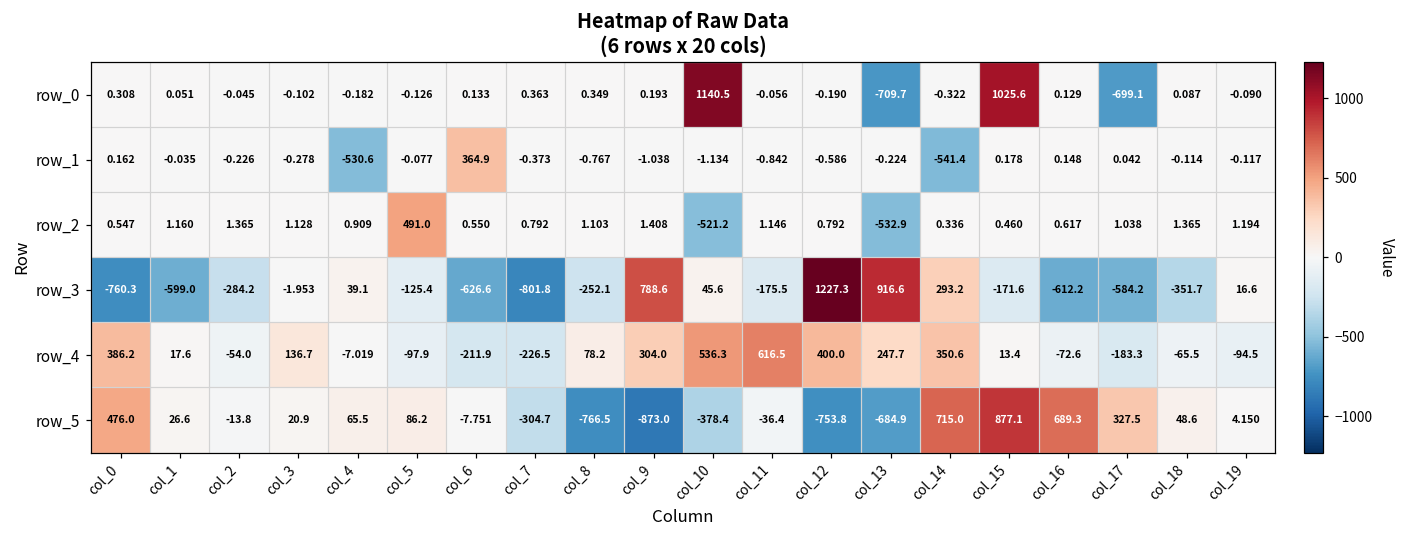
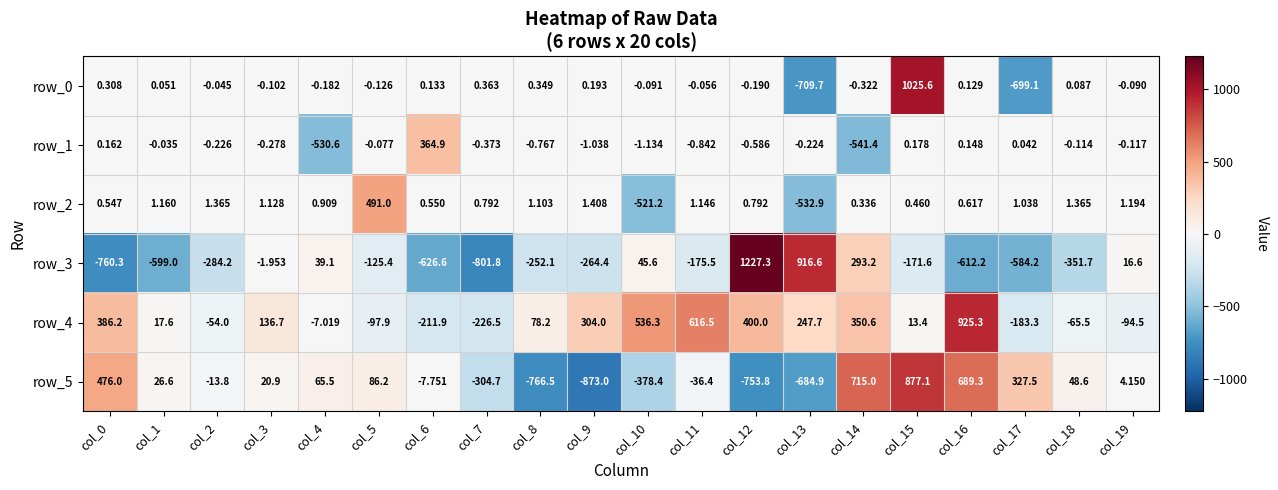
  {
    "row_0": {
      "col_0": 0.308,
      "col_1": 0.051,
      "col_2": -0.045,
      "col_3": -0.102,
      "col_4": -0.182,
      "col_5": -0.126,
      "col_6": 0.133,
      "col_7": 0.363,
      "col_8": 0.349,
      "col_9": 0.193,
-     "col_10": 1140.5,
+     "col_10": -0.091,
      "col_11": -0.056,
      "col_12": -0.190,
      "col_13": -709.7,
      "col_14": -0.322,
      "col_15": 1025.6,
      "col_16": 0.129,
      "col_17": -699.1,
      "col_18": 0.087,
      "col_19": -0.090
    },
    "row_1": {
      "col_0": 0.162,
      "col_1": -0.035,
      "col_2": -0.226,
      "col_3": -0.278,
      "col_4": -530.6,
      "col_5": -0.077,
      "col_6": 364.9,
      "col_7": -0.373,
      "col_8": -0.767,
      "col_9": -1.038,
      "col_10": -1.134,
      "col_11": -0.842,
      "col_12": -0.586,
      "col_13": -0.224,
      "col_14": -541.4,
      "col_15": 0.178,
      "col_16": 0.148,
      "col_17": 0.042,
      "col_18": -0.114,
      "col_19": -0.117
    },
    "row_2": {
      "col_0": 0.547,
      "col_1": 1.160,
      "col_2": 1.365,
      "col_3": 1.128,
      "col_4": 0.909,
      "col_5": 491.0,
      "col_6": 0.550,
      "col_7": 0.792,
      "col_8": 1.103,
      "col_9": 1.408,
      "col_10": -521.2,
      "col_11": 1.146,
      "col_12": 0.792,
      "col_13": -532.9,
      "col_14": 0.336,
      "col_15": 0.460,
      "col_16": 0.617,
      "col_17": 1.038,
      "col_18": 1.365,
      "col_19": 1.194
    },
    "row_3": {
      "col_0": -760.3,
      "col_1": -599.0,
      "col_2": -284.2,
      "col_3": -1.953,
      "col_4": 39.1,
      "col_5": -125.4,
      "col_6": -626.6,
      "col_7": -801.8,
      "col_8": -252.1,
-     "col_9": 788.6,
+     "col_9": -264.4,
      "col_10": 45.6,
      "col_11": -175.5,
      "col_12": 1227.3,
      "col_13": 916.6,
      "col_14": 293.2,
      "col_15": -171.6,
      "col_16": -612.2,
      "col_17": -584.2,
      "col_18": -351.7,
      "col_19": 16.6
    },
    "row_4": {
      "col_0": 386.2,
      "col_1": 17.6,
      "col_2": -54.0,
      "col_3": 136.7,
      "col_4": -7.019,
      "col_5": -97.9,
      "col_6": -211.9,
      "col_7": -226.5,
      "col_8": 78.2,
      "col_9": 304.0,
      "col_10": 536.3,
      "col_11": 616.5,
      "col_12": 400.0,
      "col_13": 247.7,
      "col_14": 350.6,
      "col_15": 13.4,
-     "col_16": -72.6,
+     "col_16": 925.3,
      "col_17": -183.3,
      "col_18": -65.5,
      "col_19": -94.5
    },
    "row_5": {
      "col_0": 476.0,
      "col_1": 26.6,
      "col_2": -13.8,
      "col_3": 20.9,
      "col_4": 65.5,
      "col_5": 86.2,
      "col_6": -7.751,
      "col_7": -304.7,
      "col_8": -766.5,
      "col_9": -873.0,
      "col_10": -378.4,
      "col_11": -36.4,
      "col_12": -753.8,
      "col_13": -684.9,
      "col_14": 715.0,
      "col_15": 877.1,
      "col_16": 689.3,
      "col_17": 327.5,
      "col_18": 48.6,
      "col_19": 4.150
    }
  }
